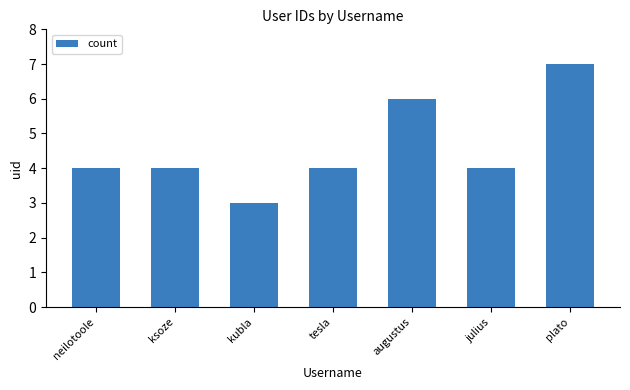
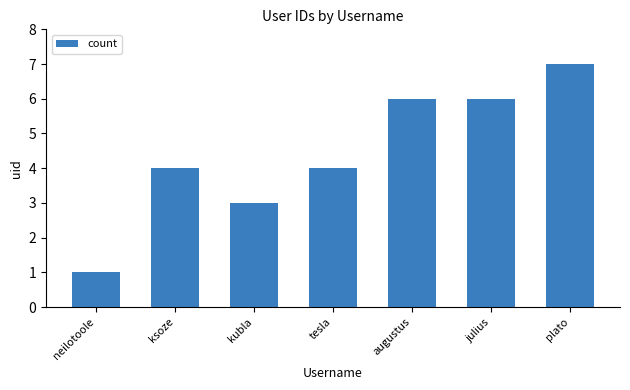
  {
-   "neilotoole": 4,
+   "neilotoole": 1,
    "ksoze": 4,
    "kubla": 3,
    "tesla": 4,
    "augustus": 6,
-   "julius": 4,
+   "julius": 6,
    "plato": 7
  }
